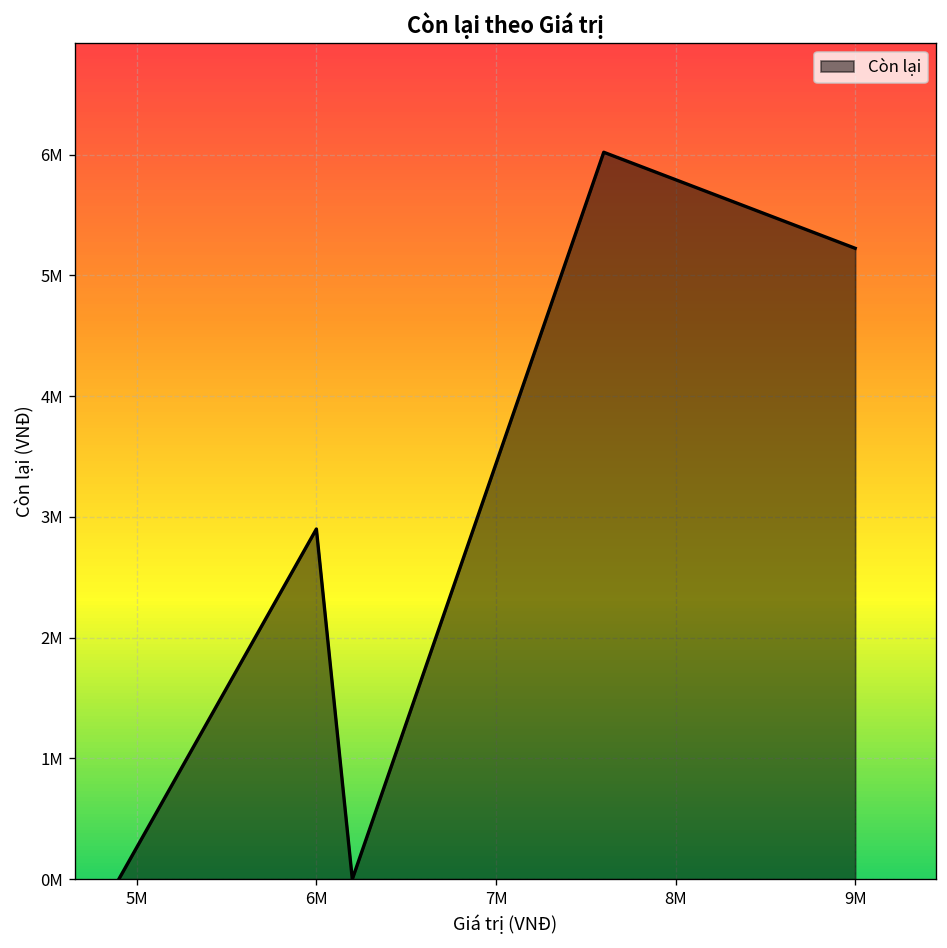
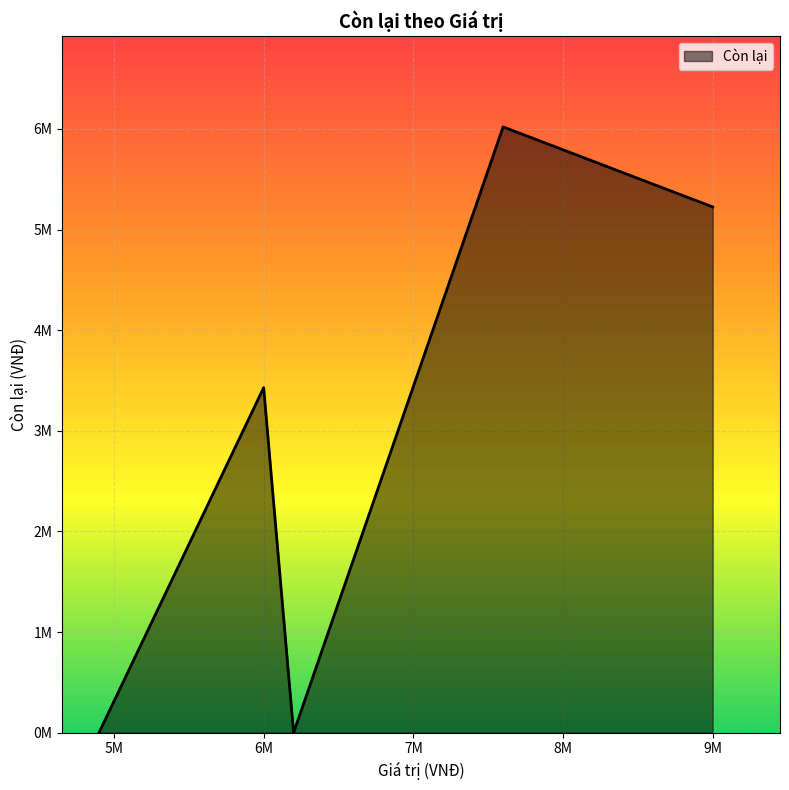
  {
-   "6M": 2900000,
+   "6M": 3430000,
    "9M": 5220000
  }
